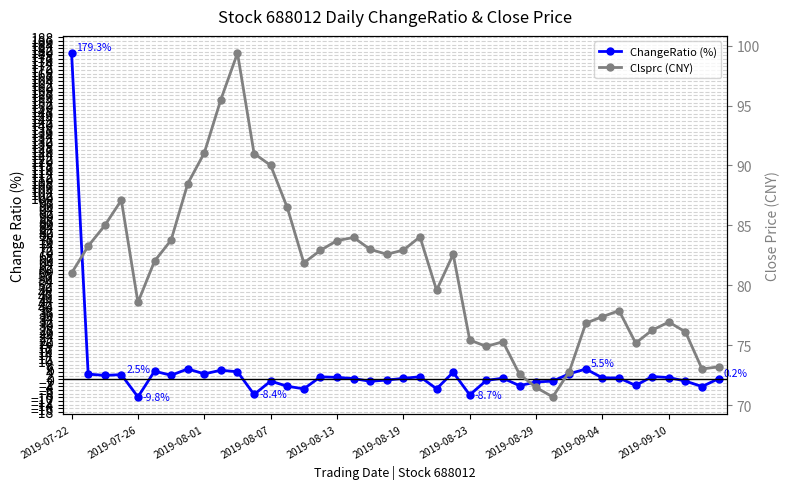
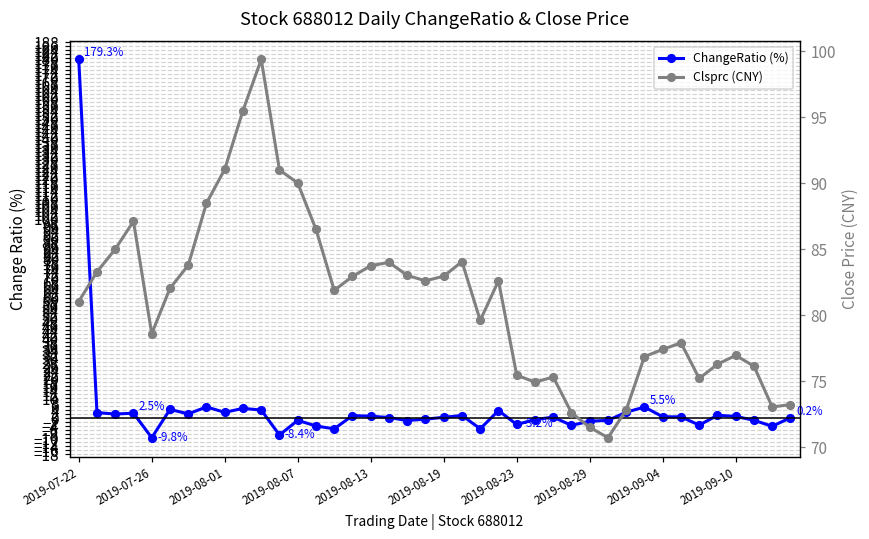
  {
    "ChangeRatio (%)": {
      "2019-07-22": "179.3%",
      "2019-07-26": "-9.8%",
-     "2019-08-23": "-8.7%"
+     "2019-08-23": "-3.2%"
    }
  }
